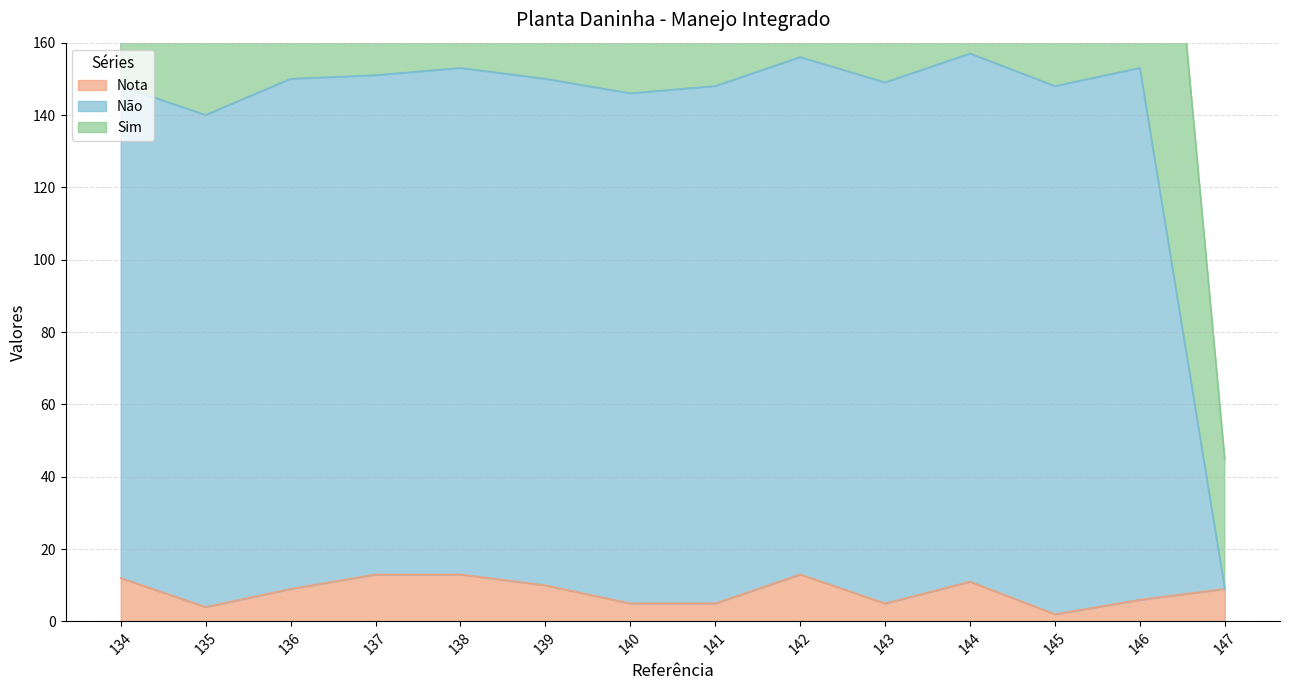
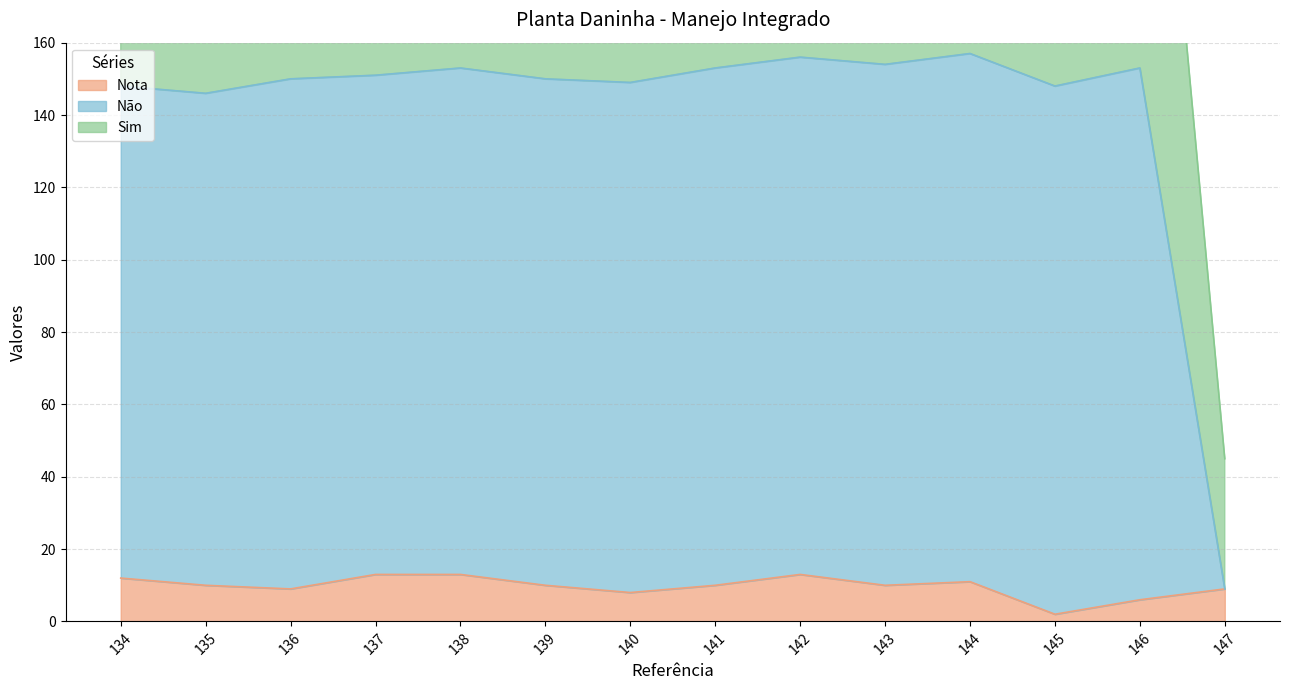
  {
    "Nota": {
      "134": 12,
-     "135": 4,
+     "135": 10,
      "136": 9,
      "137": 13,
      "138": 13,
      "139": 10,
-     "140": 5,
-     "141": 5,
+     "140": 8,
+     "141": 10,
      "142": 13,
-     "143": 5,
+     "143": 10,
      "144": 11,
      "145": 2,
      "146": 6
    },
    "Não": {
      "135": 136,
      "136": 141,
      "137": 138,
      "138": 140,
      "139": 140,
      "140": 141,
      "141": 143,
      "142": 143,
      "143": 144,
      "144": 146,
      "145": 146,
      "146": 147
    },
    "Sim": {
      "147": 36
    }
  }
